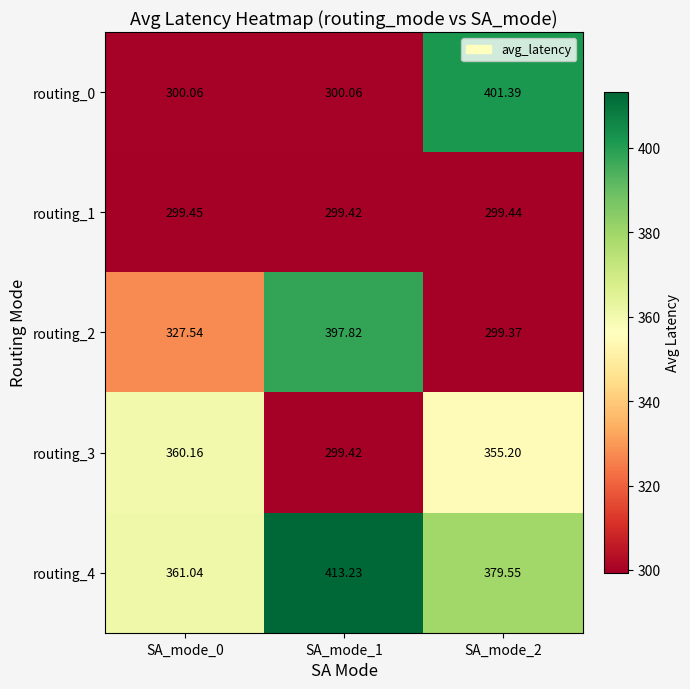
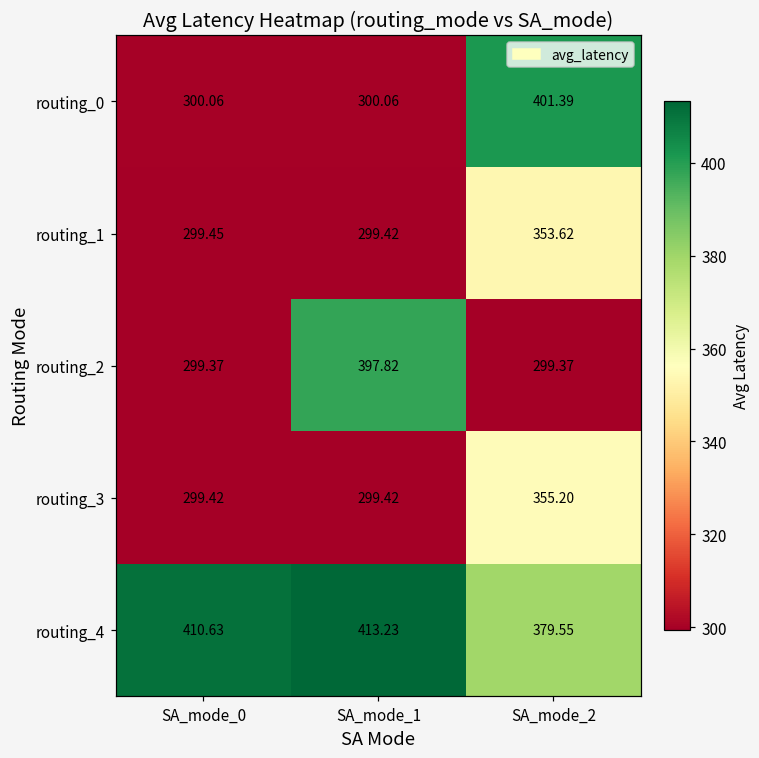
  {
    "routing_0": {
      "SA_mode_0": 300.06,
      "SA_mode_1": 300.06,
      "SA_mode_2": 401.39
    },
    "routing_1": {
      "SA_mode_0": 299.45,
      "SA_mode_1": 299.42,
-     "SA_mode_2": 299.44
+     "SA_mode_2": 353.62
    },
    "routing_2": {
-     "SA_mode_0": 327.54,
+     "SA_mode_0": 299.37,
      "SA_mode_1": 397.82,
      "SA_mode_2": 299.37
    },
    "routing_3": {
-     "SA_mode_0": 360.16,
+     "SA_mode_0": 299.42,
      "SA_mode_1": 299.42,
      "SA_mode_2": 355.20
    },
    "routing_4": {
-     "SA_mode_0": 361.04,
+     "SA_mode_0": 410.63,
      "SA_mode_1": 413.23,
      "SA_mode_2": 379.55
    }
  }
